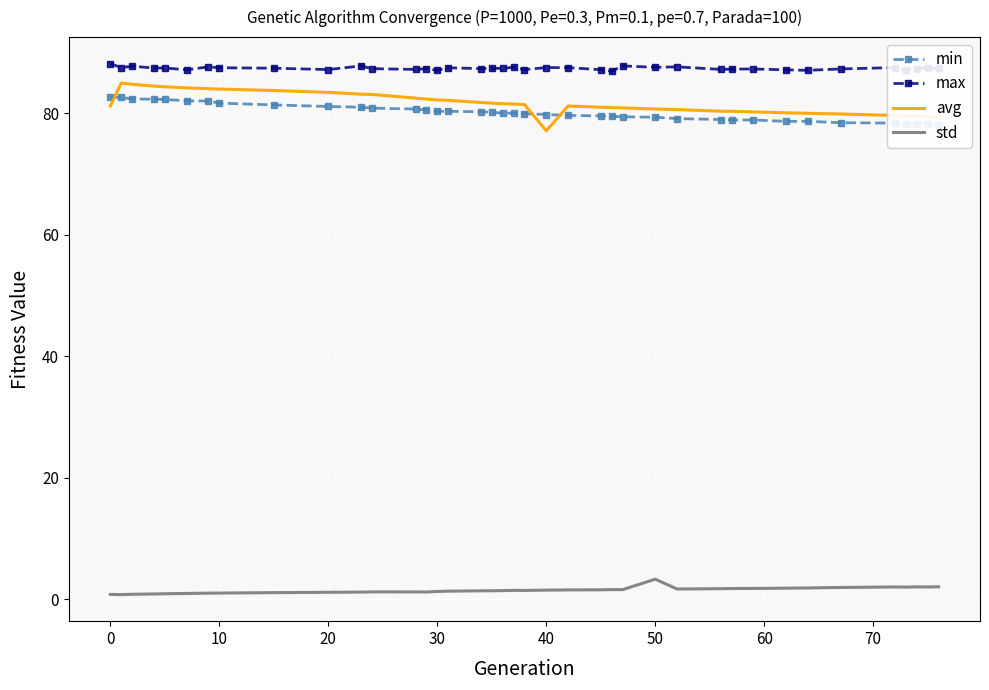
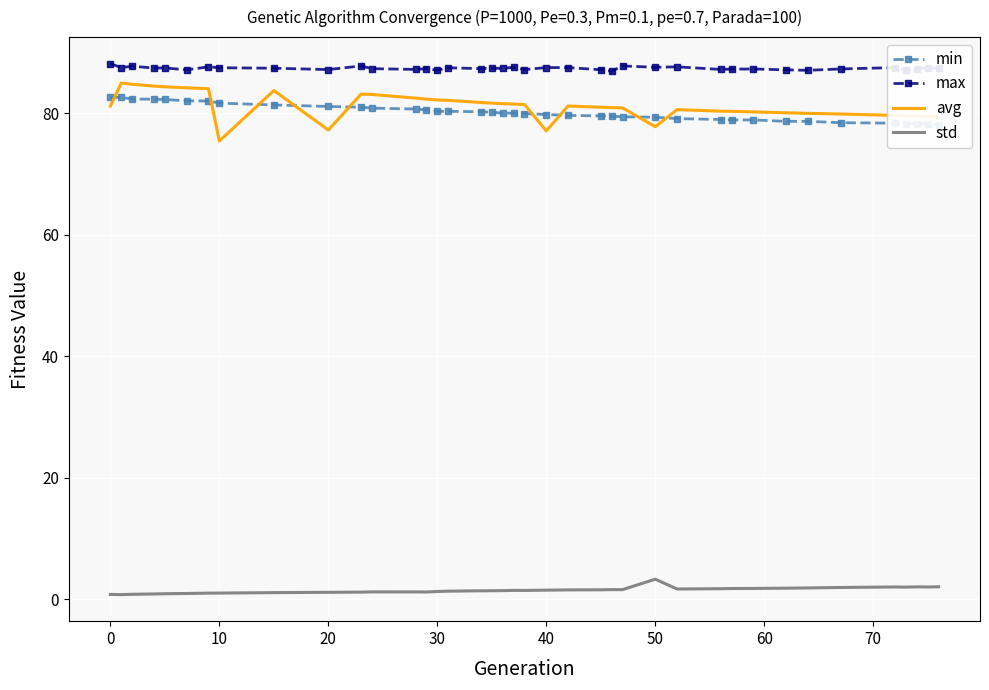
  {
    "min": {
      "0": 83,
      "10": 82,
      "20": 81,
      "30": 80,
      "40": 80,
      "50": 79
    },
    "max": {
      "0": 88,
      "10": 88,
      "20": 87,
      "30": 87,
      "40": 88,
      "50": 88
    },
    "avg": {
      "0": 81,
-     "10": 84,
-     "20": 83,
+     "10": 75,
+     "20": 77,
      "30": 82,
      "40": 77,
-     "50": 81
+     "50": 78
    },
    "std": {
      "0": 1,
      "10": 1,
      "20": 1,
      "30": 1,
      "40": 1,
      "50": 3
    }
  }
